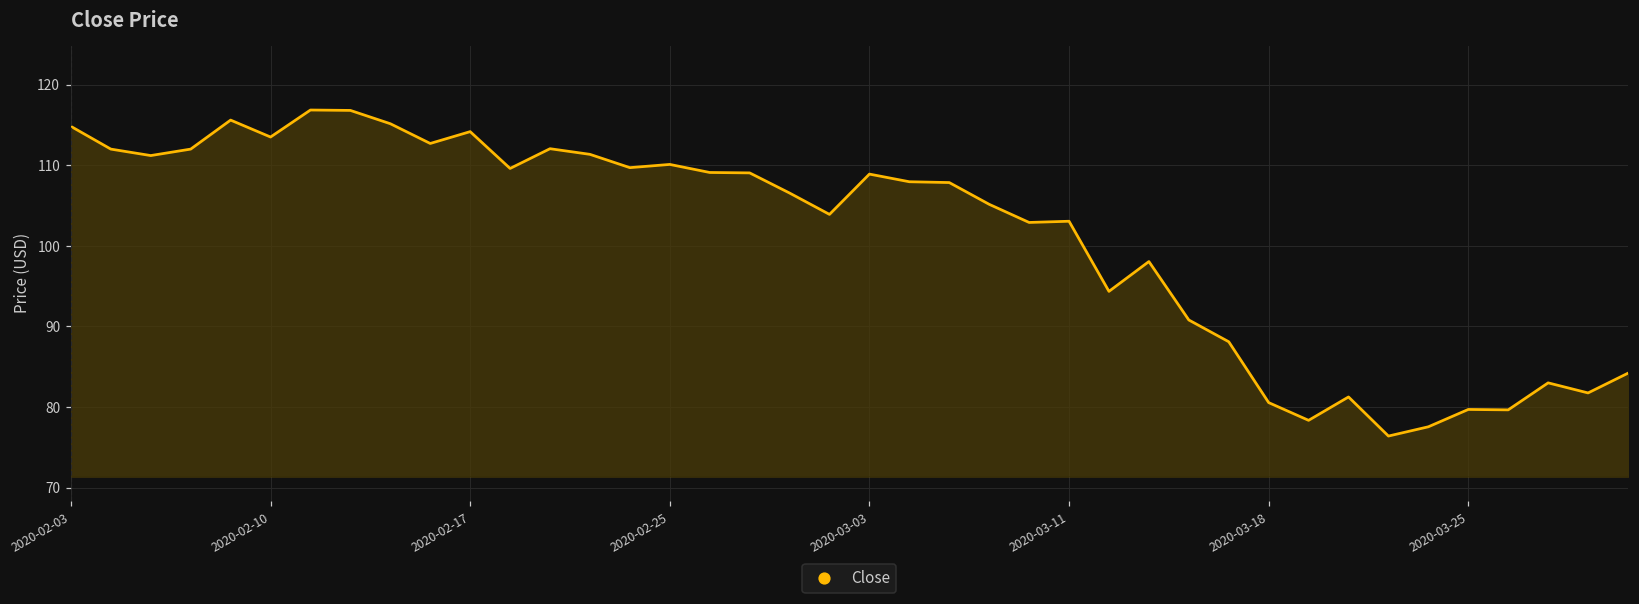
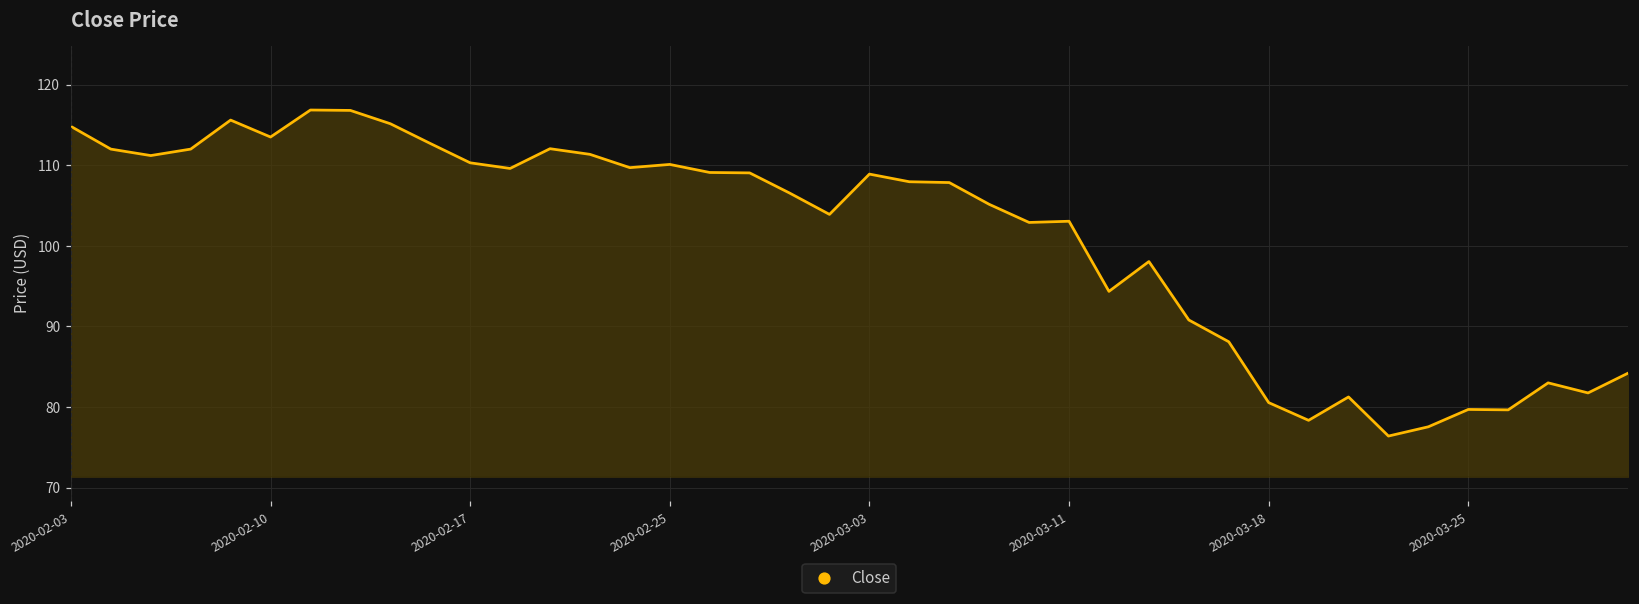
  {
    "2020-02-03": 115,
    "2020-02-10": 114,
-   "2020-02-17": 114,
+   "2020-02-17": 110,
    "2020-02-25": 110,
    "2020-03-03": 109,
    "2020-03-11": 103,
    "2020-03-18": 81,
    "2020-03-25": 80
  }
